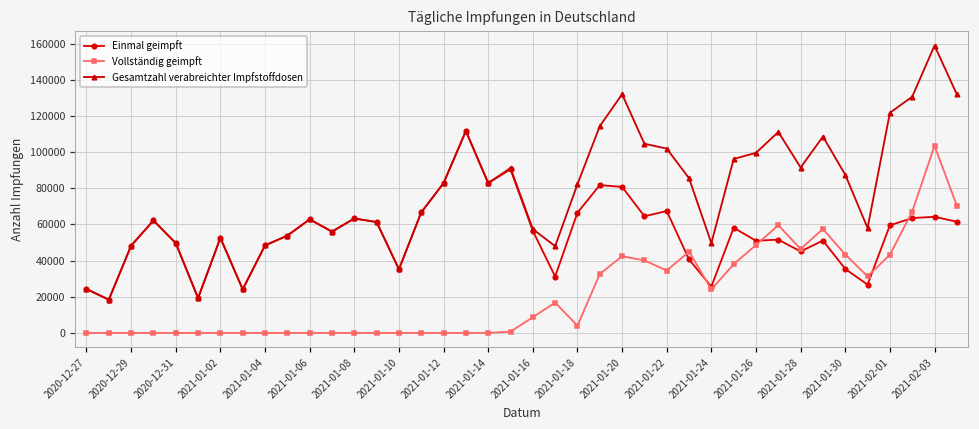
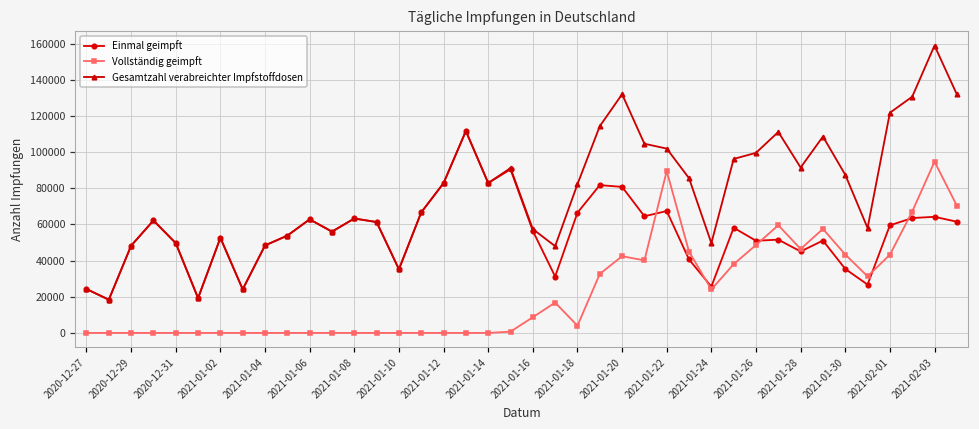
  {
    "Vollständig geimpft": {
      "2020-12-27": 0,
      "2020-12-29": 0,
      "2020-12-31": 0,
      "2021-01-02": 0,
      "2021-01-04": 0,
      "2021-01-06": 0,
      "2021-01-08": 0,
      "2021-01-10": 0,
      "2021-01-12": 0,
      "2021-01-14": 0,
      "2021-01-16": 9000,
      "2021-01-18": 4000,
      "2021-01-20": 42000,
-     "2021-01-22": 35000,
+     "2021-01-22": 90000,
      "2021-01-24": 24000,
      "2021-01-26": 49000,
      "2021-01-30": 43000,
      "2021-02-01": 43000,
-     "2021-02-03": 104000
+     "2021-02-03": 95000
    }
  }
